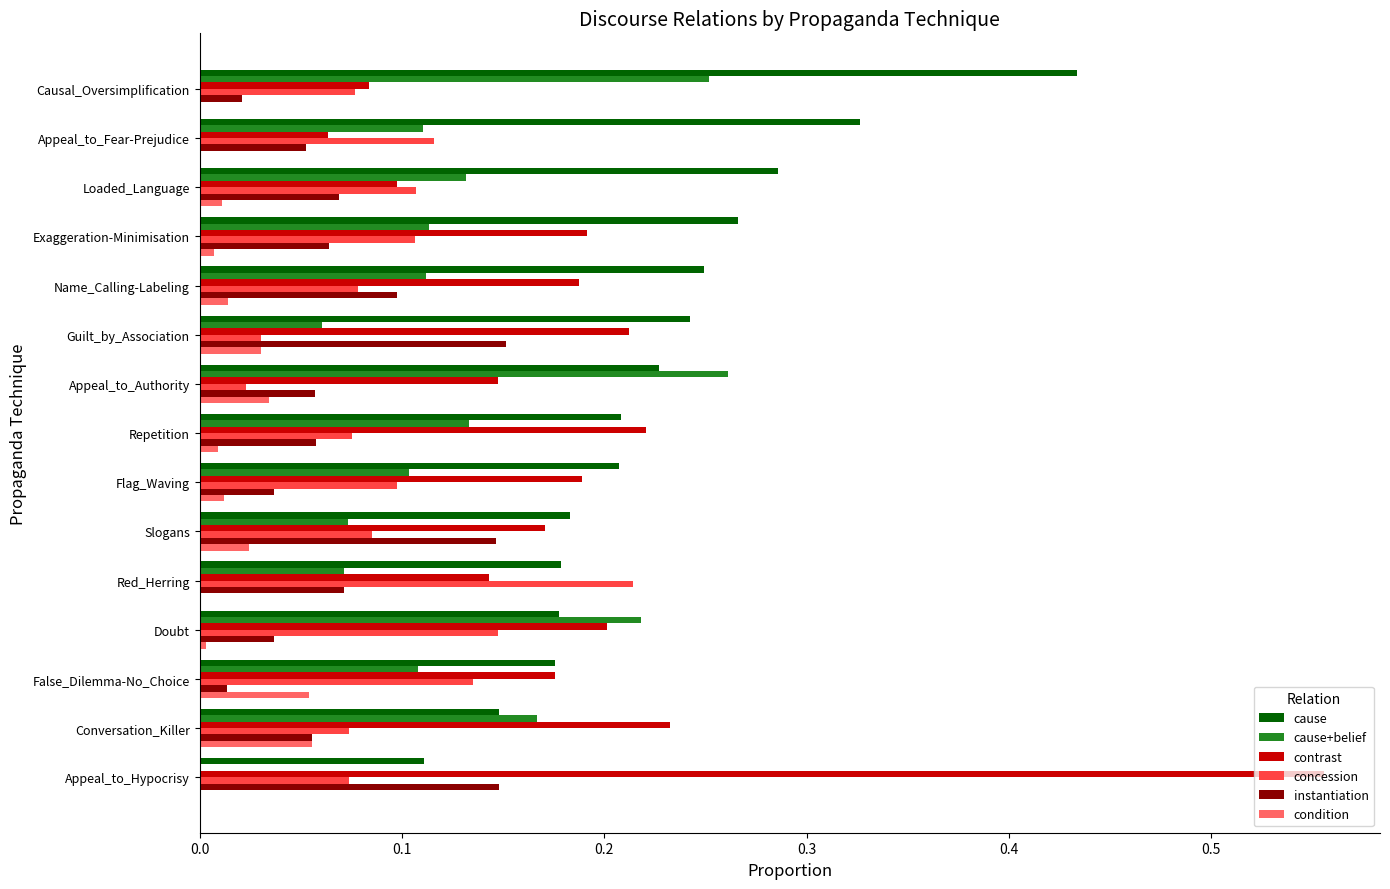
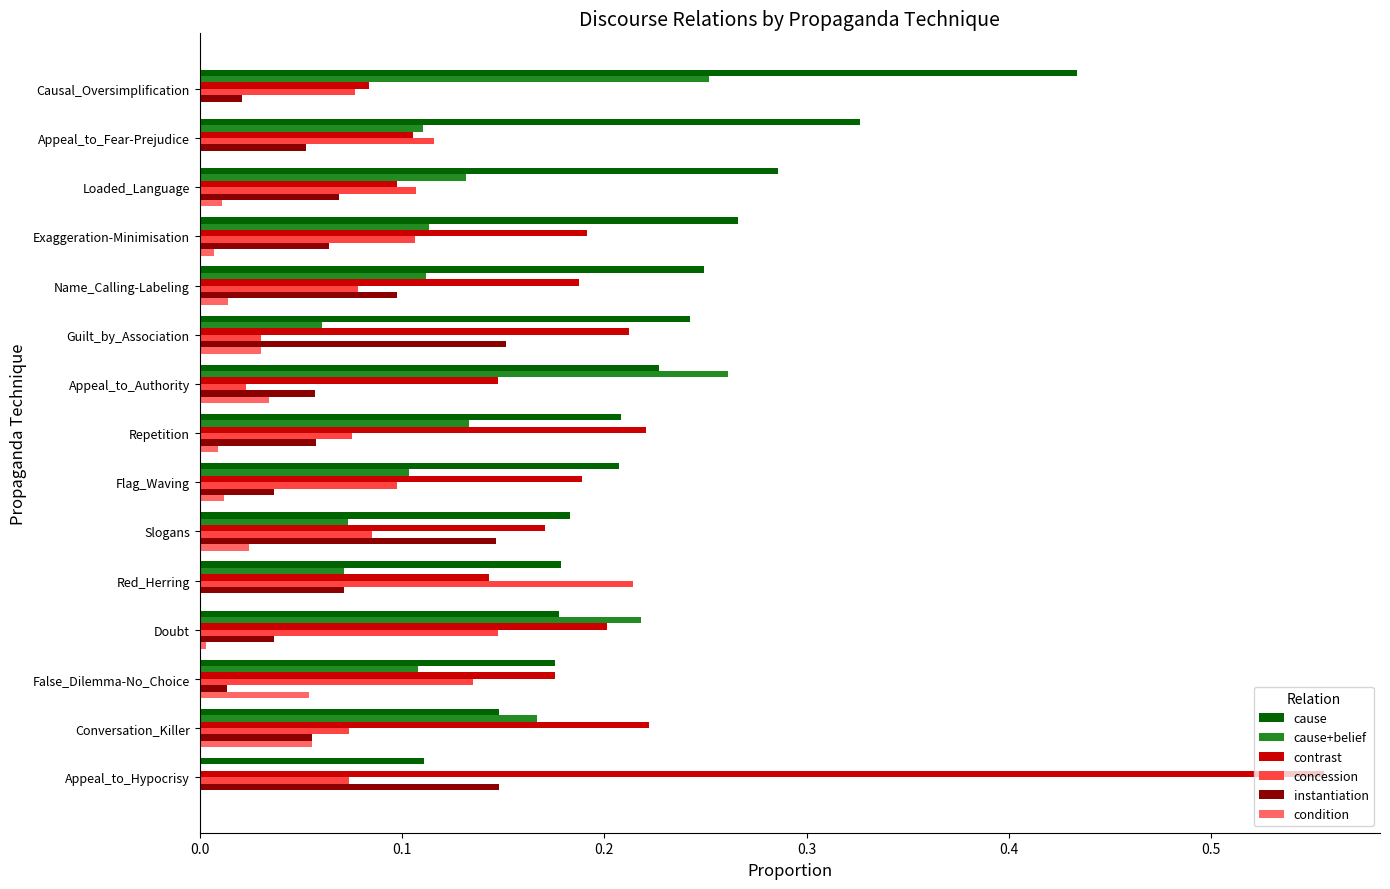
  {
    "cause": {
      "Causal_Oversimplification": 0.434,
      "Appeal_to_Fear-Prejudice": 0.326,
      "Loaded_Language": 0.286,
      "Exaggeration-Minimisation": 0.266,
      "Name_Calling-Labeling": 0.249,
      "Guilt_by_Association": 0.242,
      "Appeal_to_Authority": 0.227,
      "Repetition": 0.208,
      "Flag_Waving": 0.207,
      "Slogans": 0.183,
      "Red_Herring": 0.179,
      "Doubt": 0.178,
      "False_Dilemma-No_Choice": 0.176,
      "Conversation_Killer": 0.148,
      "Appeal_to_Hypocrisy": 0.111
    },
    "cause+belief": {
      "Causal_Oversimplification": 0.252,
      "Appeal_to_Fear-Prejudice": 0.111,
      "Loaded_Language": 0.132,
      "Exaggeration-Minimisation": 0.113,
      "Name_Calling-Labeling": 0.112,
      "Guilt_by_Association": 0.061,
      "Appeal_to_Authority": 0.261,
      "Repetition": 0.133,
      "Flag_Waving": 0.104,
      "Slogans": 0.073,
      "Red_Herring": 0.071,
      "Doubt": 0.218,
      "False_Dilemma-No_Choice": 0.108,
      "Conversation_Killer": 0.167,
      "Appeal_to_Hypocrisy": 0.000
    },
    "contrast": {
      "Causal_Oversimplification": 0.084,
-     "Appeal_to_Fear-Prejudice": 0.064,
+     "Appeal_to_Fear-Prejudice": 0.105,
      "Loaded_Language": 0.097,
      "Exaggeration-Minimisation": 0.191,
      "Name_Calling-Labeling": 0.188,
      "Guilt_by_Association": 0.212,
      "Appeal_to_Authority": 0.148,
      "Repetition": 0.221,
      "Flag_Waving": 0.189,
      "Slogans": 0.171,
      "Red_Herring": 0.143,
      "Doubt": 0.201,
      "False_Dilemma-No_Choice": 0.176,
-     "Conversation_Killer": 0.233
+     "Conversation_Killer": 0.222
    },
    "instantiation": {
      "Causal_Oversimplification": 0.021,
      "Appeal_to_Fear-Prejudice": 0.053,
      "Loaded_Language": 0.069,
      "Exaggeration-Minimisation": 0.064,
      "Name_Calling-Labeling": 0.098,
      "Guilt_by_Association": 0.152,
      "Appeal_to_Authority": 0.057,
      "Repetition": 0.057,
      "Flag_Waving": 0.037,
      "Slogans": 0.146,
      "Red_Herring": 0.071,
      "Doubt": 0.037,
      "False_Dilemma-No_Choice": 0.014,
      "Conversation_Killer": 0.056,
      "Appeal_to_Hypocrisy": 0.148
    }
  }
